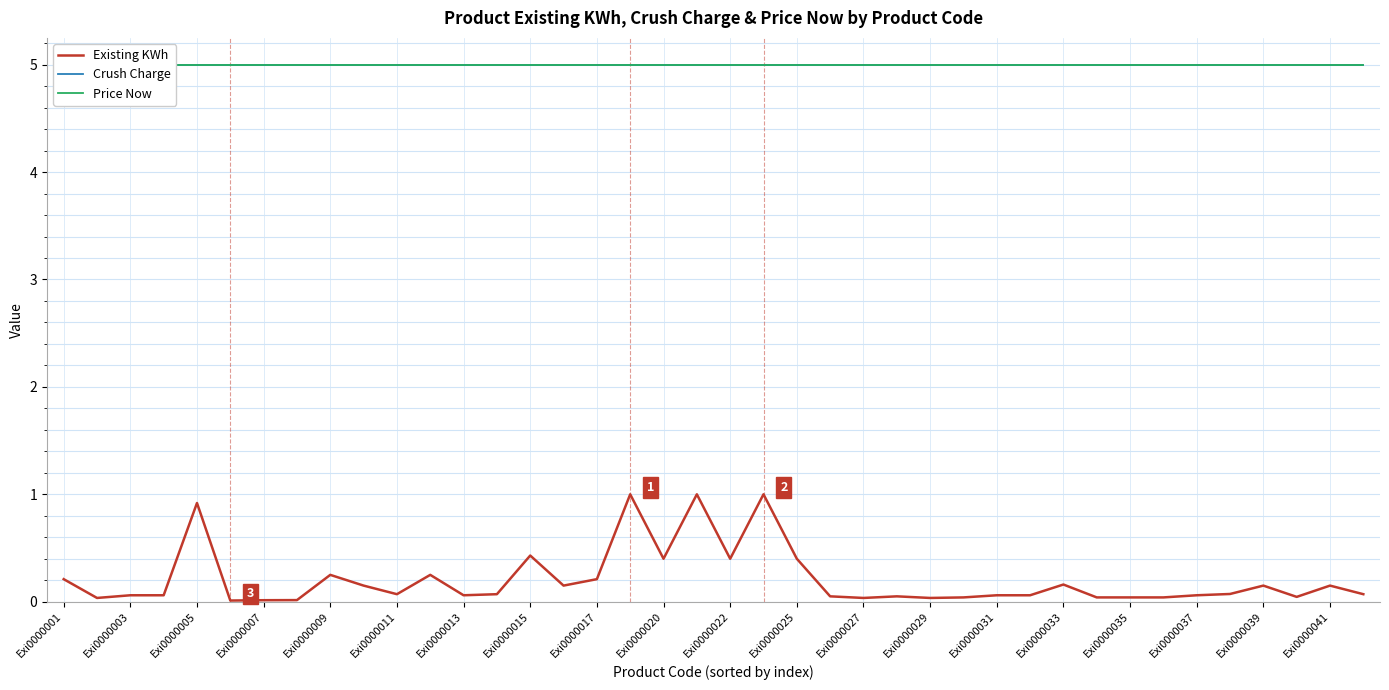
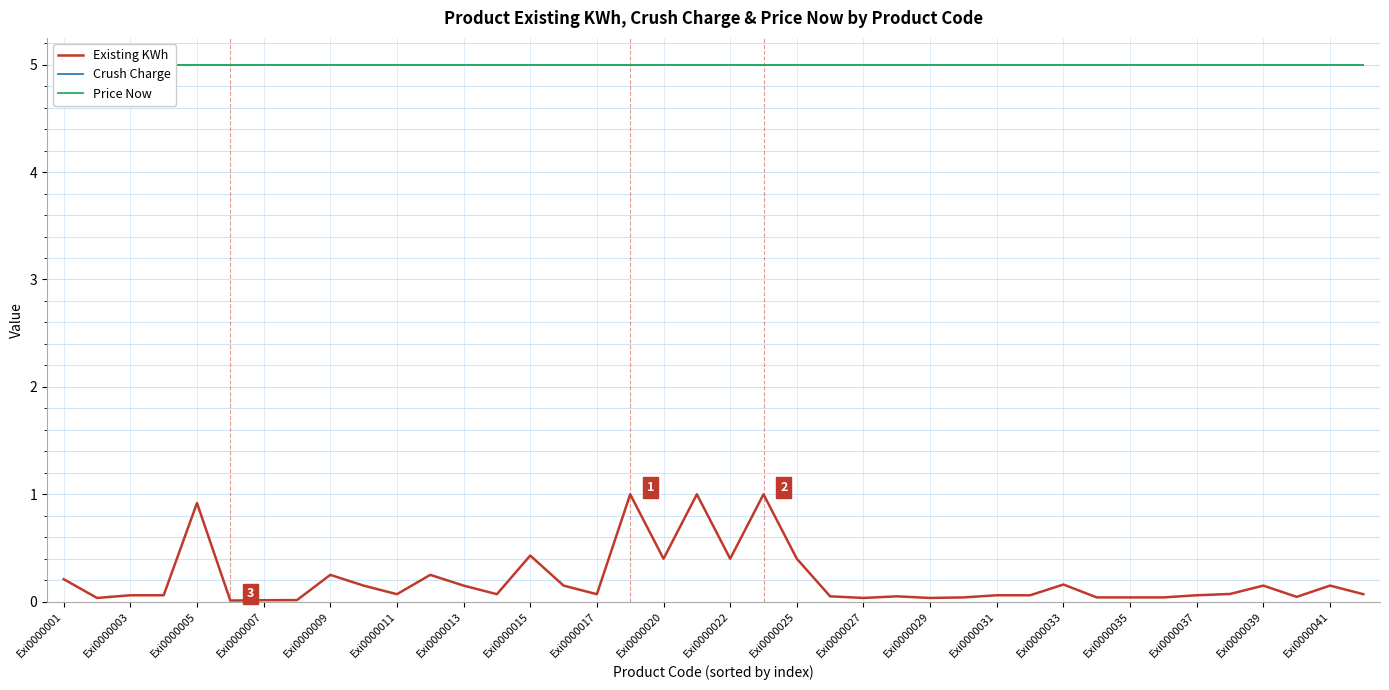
  {
    "Existing KWh": {
      "Exi0000001": 0.21,
      "Exi0000003": 0.06,
      "Exi0000005": 0.92,
      "Exi0000009": 0.25,
      "Exi0000011": 0.07,
-     "Exi0000013": 0.06,
+     "Exi0000013": 0.15,
      "Exi0000015": 0.43,
-     "Exi0000017": 0.21,
+     "Exi0000017": 0.07,
      "Exi0000020": 0.40,
      "Exi0000022": 0.40,
      "Exi0000025": 0.40,
      "Exi0000027": 0.04,
      "Exi0000029": 0.04,
      "Exi0000031": 0.06,
      "Exi0000033": 0.16,
      "Exi0000035": 0.04,
      "Exi0000037": 0.06,
      "Exi0000039": 0.15,
      "Exi0000041": 0.15
    },
    "Price Now": {
      "Exi0000005": 5.00,
      "Exi0000007": 5.00,
      "Exi0000009": 5.00,
      "Exi0000011": 5.00,
      "Exi0000013": 5.00,
      "Exi0000015": 5.00,
      "Exi0000017": 5.00,
      "Exi0000020": 5.00,
      "Exi0000022": 5.00,
      "Exi0000025": 5.00,
      "Exi0000027": 5.00,
      "Exi0000029": 5.00,
      "Exi0000031": 5.00,
      "Exi0000033": 5.00,
      "Exi0000035": 5.00,
      "Exi0000037": 5.00,
      "Exi0000039": 5.00,
      "Exi0000041": 5.00
    }
  }
